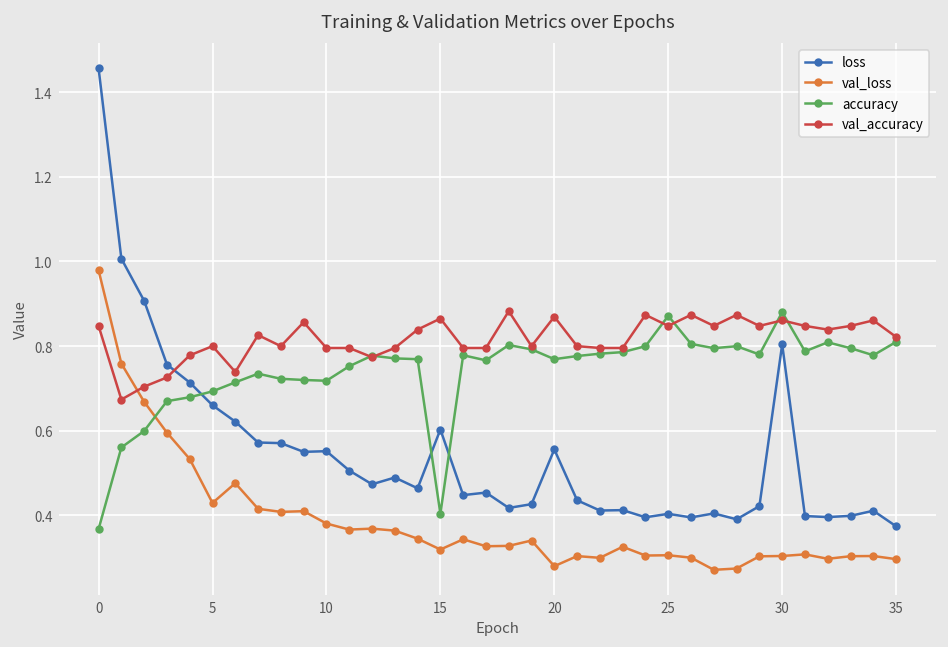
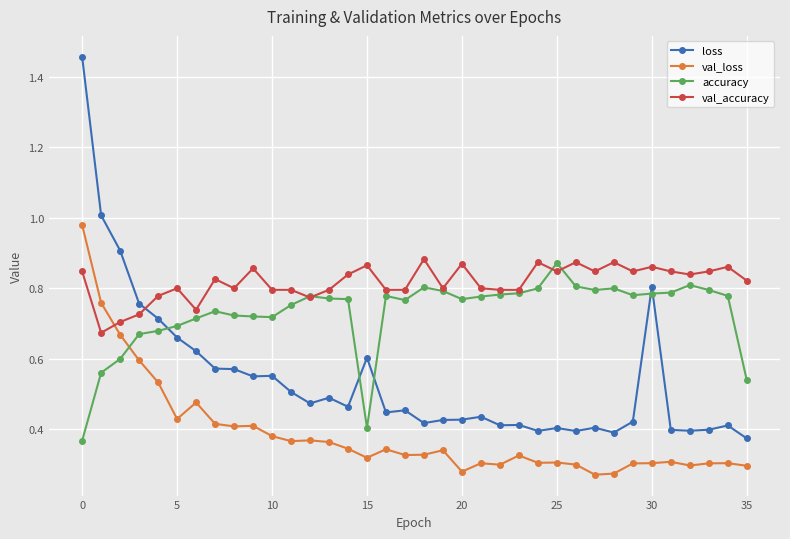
  {
    "loss": {
      "0": 1.46,
      "5": 0.66,
      "10": 0.55,
      "15": 0.60,
-     "20": 0.56,
+     "20": 0.43,
      "25": 0.40,
      "30": 0.80,
      "35": 0.37
    },
    "accuracy": {
      "0": 0.37,
      "5": 0.69,
      "10": 0.72,
      "15": 0.40,
      "20": 0.77,
      "25": 0.87,
-     "30": 0.88,
-     "35": 0.81
+     "30": 0.78,
+     "35": 0.54
    }
  }
